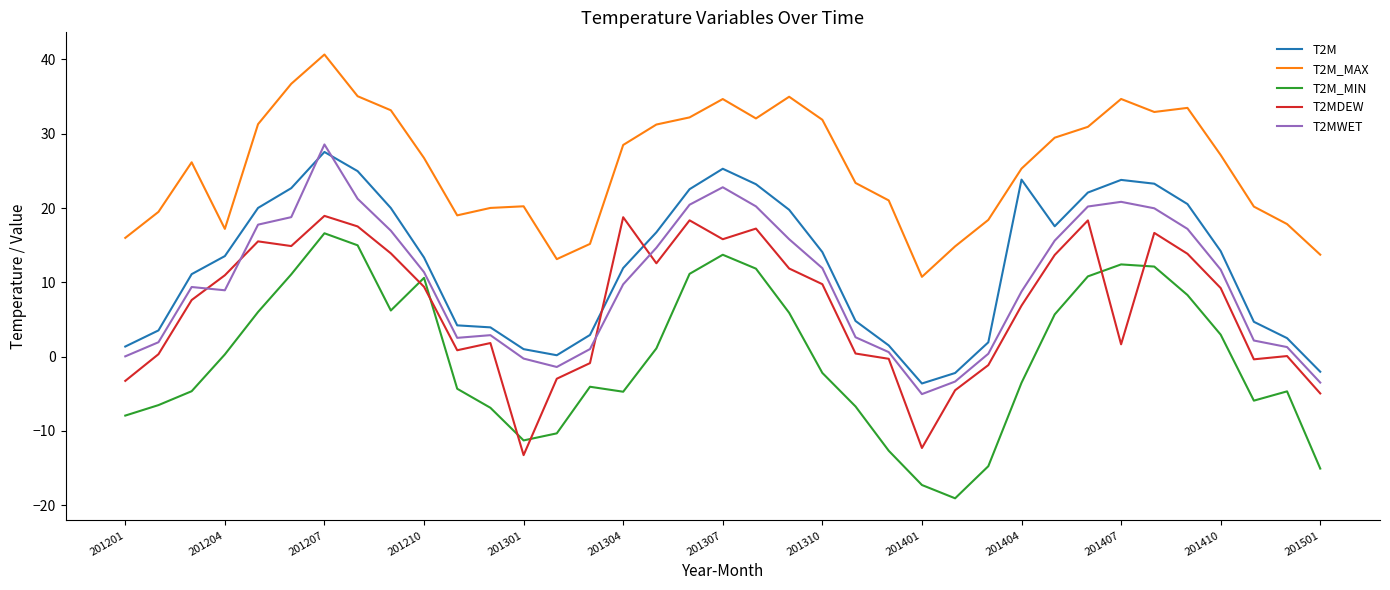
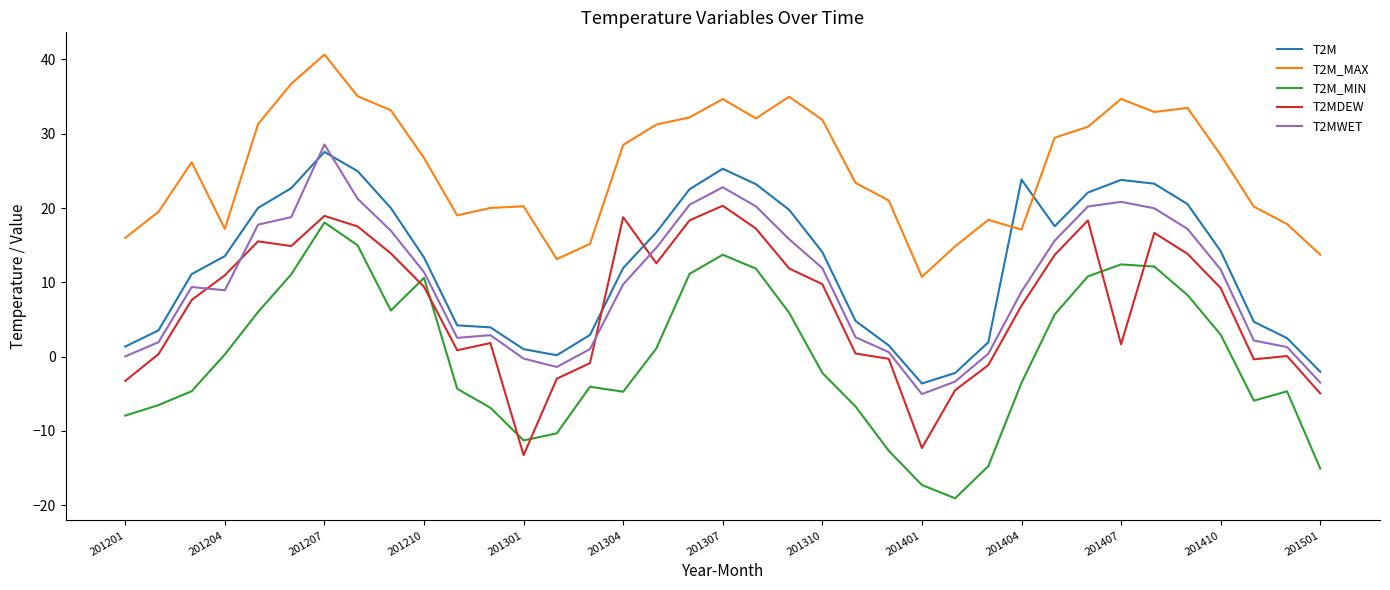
  {
    "T2M": {
      "201201": 1,
      "201204": 14,
      "201207": 28,
      "201210": 13,
      "201301": 1,
      "201304": 12,
      "201307": 25,
      "201310": 14,
      "201401": -4,
      "201404": 24,
      "201407": 24,
      "201410": 14,
      "201501": -2
    },
    "T2M_MAX": {
      "201201": 16,
      "201204": 17,
      "201207": 41,
      "201210": 27,
      "201301": 20,
      "201304": 28,
      "201307": 35,
      "201310": 32,
      "201401": 11,
-     "201404": 25,
+     "201404": 17,
      "201407": 35,
      "201410": 27,
      "201501": 14
    },
    "T2M_MIN": {
      "201201": -8,
      "201204": 0,
-     "201207": 17,
+     "201207": 18,
      "201210": 11,
      "201301": -11,
      "201304": -5,
      "201307": 14,
      "201310": -2,
      "201401": -17,
      "201404": -4,
      "201407": 12,
      "201410": 3,
      "201501": -15
    },
    "T2MDEW": {
      "201201": -3,
      "201204": 11,
      "201207": 19,
      "201210": 9,
      "201301": -13,
      "201304": 19,
-     "201307": 16,
+     "201307": 20,
      "201310": 10,
      "201401": -12,
      "201404": 7,
      "201407": 2,
      "201410": 9,
      "201501": -5
    },
    "T2MWET": {
      "201201": 0,
      "201204": 9,
      "201207": 29,
      "201210": 11,
      "201301": 0,
      "201304": 10,
      "201307": 23,
      "201310": 12,
      "201401": -5,
      "201404": 9,
      "201407": 21,
      "201410": 12,
      "201501": -3
    }
  }
